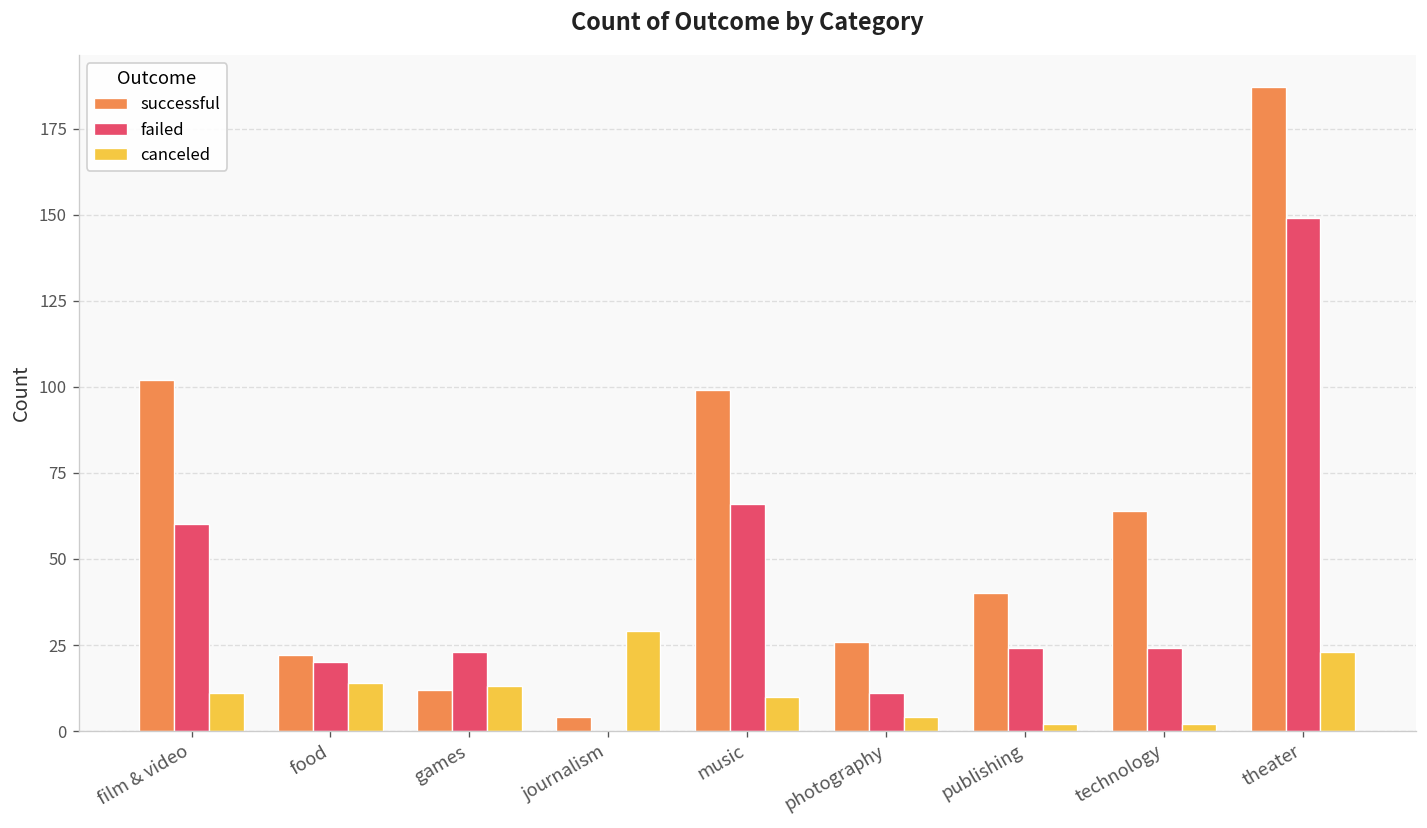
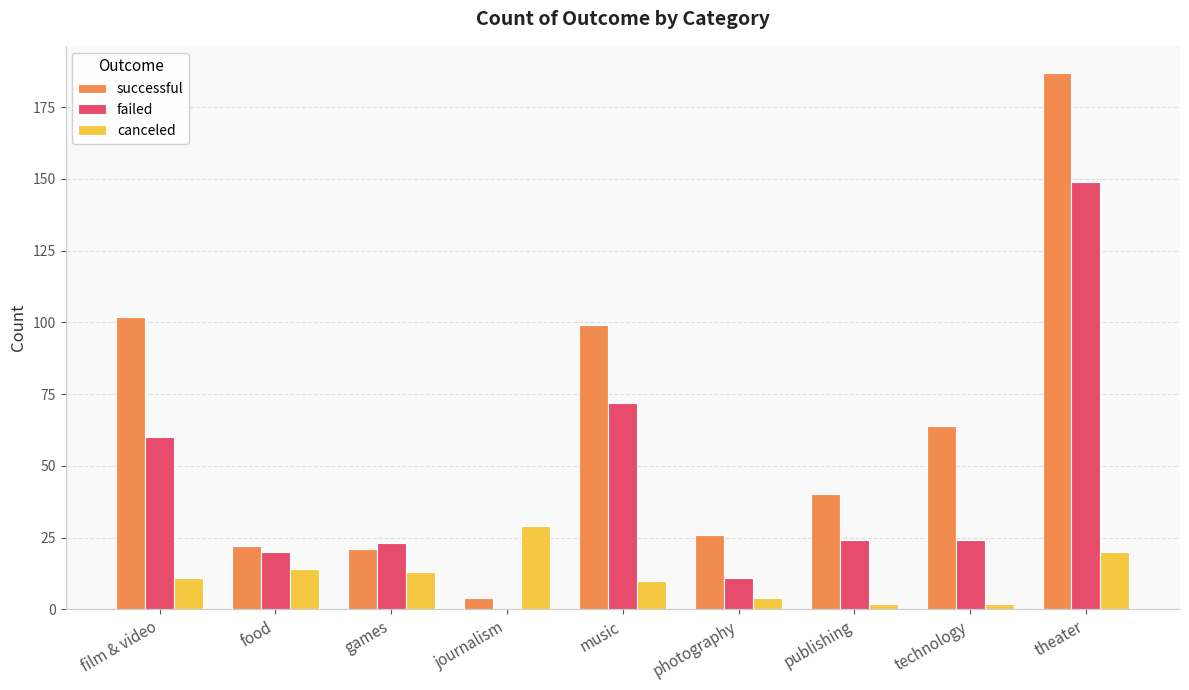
  {
    "successful": {
      "film & video": 102,
      "food": 22,
-     "games": 12,
+     "games": 21,
      "journalism": 4,
      "music": 99,
      "photography": 26,
      "publishing": 40,
      "technology": 64,
      "theater": 187
    },
    "failed": {
      "film & video": 60,
      "food": 20,
      "games": 23,
      "journalism": 0,
-     "music": 66,
+     "music": 72,
      "photography": 11,
      "publishing": 24,
      "technology": 24,
      "theater": 149
    },
    "canceled": {
      "film & video": 11,
      "food": 14,
      "games": 13,
      "journalism": 29,
      "music": 10,
      "photography": 4,
      "publishing": 2,
      "technology": 2,
-     "theater": 23
+     "theater": 20
    }
  }
